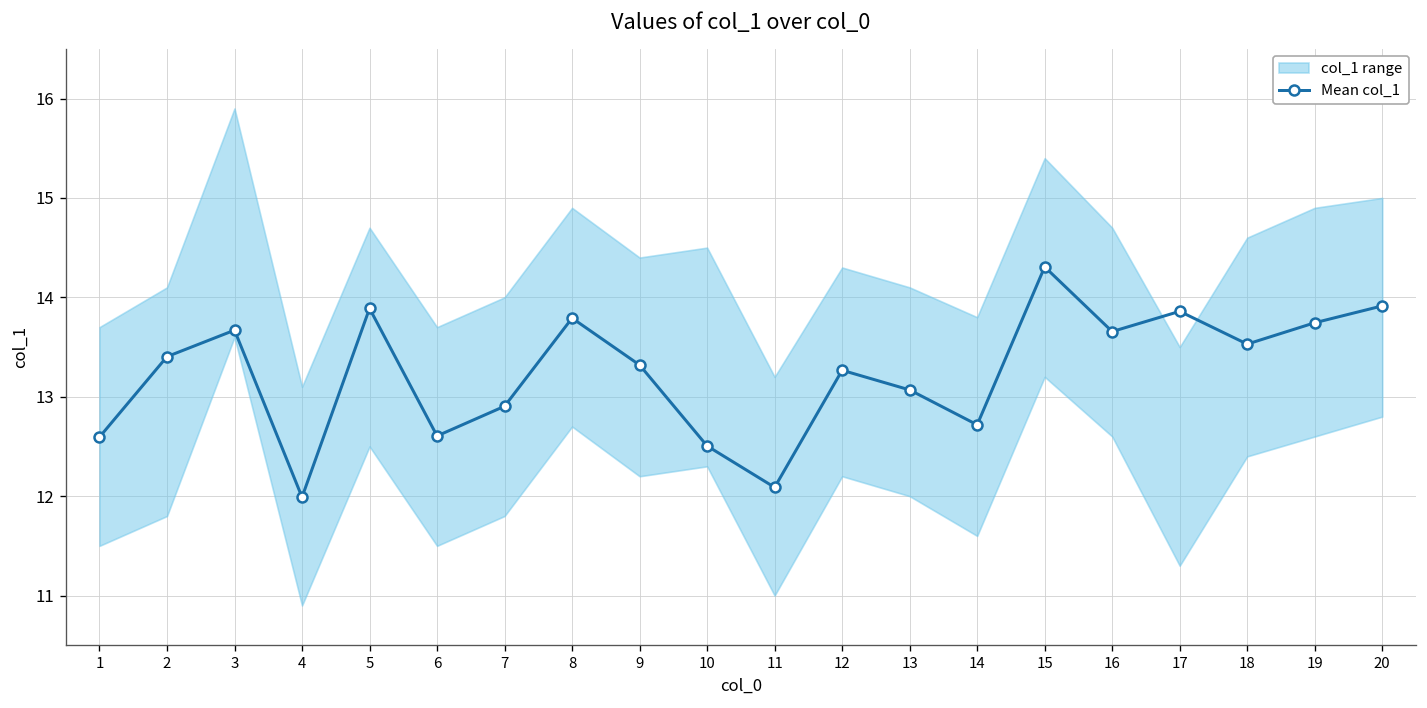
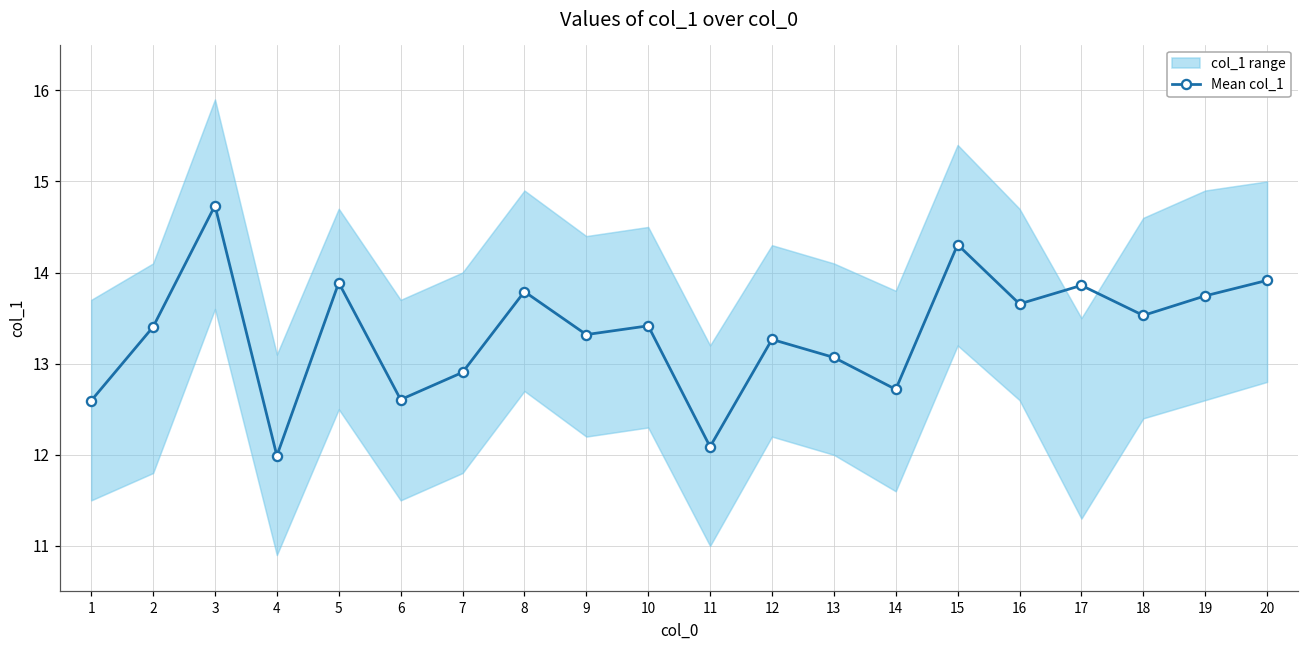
  {
    "Mean col_1": {
      "1": 12.6,
      "2": 13.4,
-     "3": 13.7,
+     "3": 14.7,
      "4": 12.0,
      "5": 13.9,
      "6": 12.6,
      "7": 12.9,
      "8": 13.8,
      "9": 13.3,
-     "10": 12.5,
+     "10": 13.4,
      "11": 12.1,
      "12": 13.3,
      "13": 13.1,
      "14": 12.7,
      "15": 14.3,
      "16": 13.7,
      "17": 13.9,
      "18": 13.5,
      "19": 13.7,
      "20": 13.9
    }
  }
